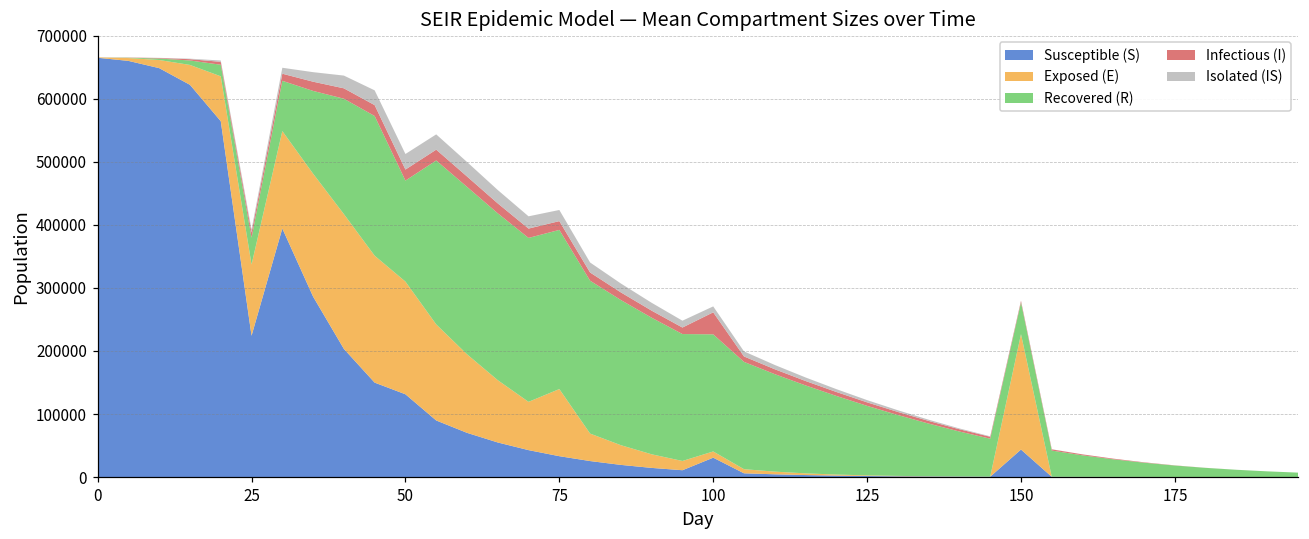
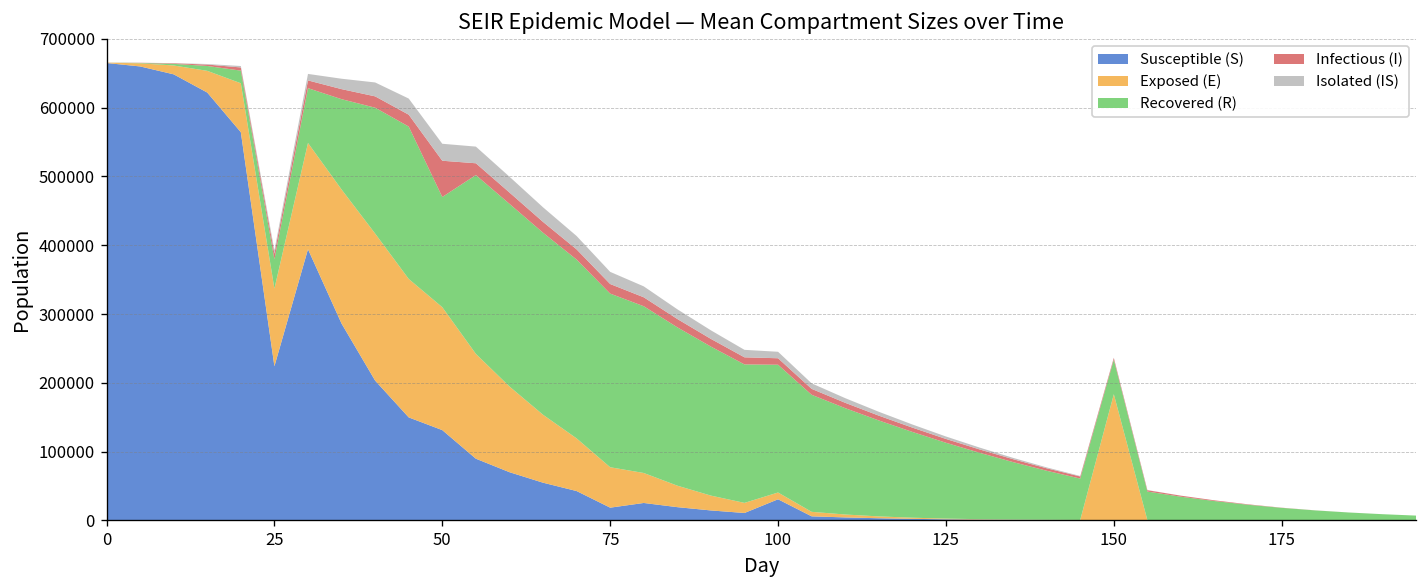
  {
    "Susceptible (S)": {
      "25": 220000,
      "50": 130000,
-     "75": 30000,
+     "75": 20000,
      "100": 30000,
-     "150": 40000
+     "150": 0
    },
    "Exposed (E)": {
      "25": 110000,
      "50": 180000,
-     "75": 110000,
+     "75": 60000,
      "100": 10000,
      "150": 180000
    },
    "Recovered (R)": {
      "25": 40000,
      "50": 160000,
      "75": 250000,
      "100": 190000,
      "125": 110000
    },
    "Infectious (I)": {
      "25": 10000,
-     "50": 20000,
+     "50": 50000,
      "75": 10000,
-     "100": 30000
+     "100": 10000
    },
    "Isolated (IS)": {
      "25": 0,
      "50": 20000,
      "75": 20000,
      "100": 10000
    }
  }
